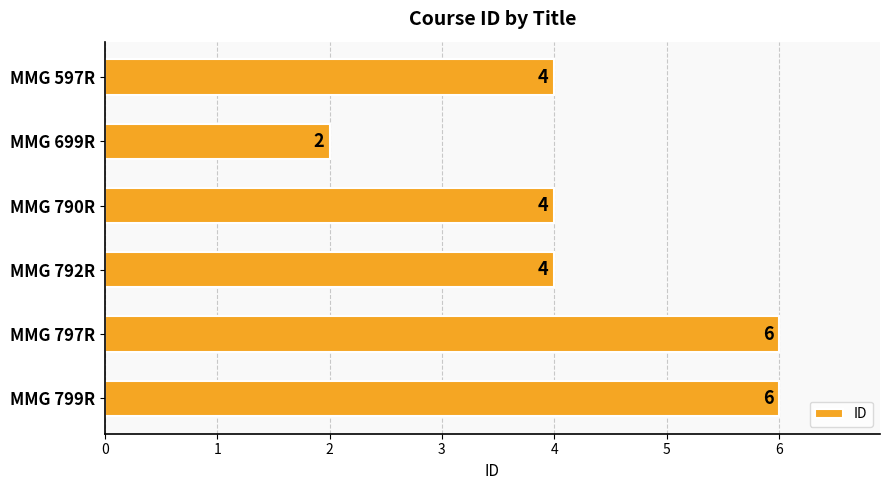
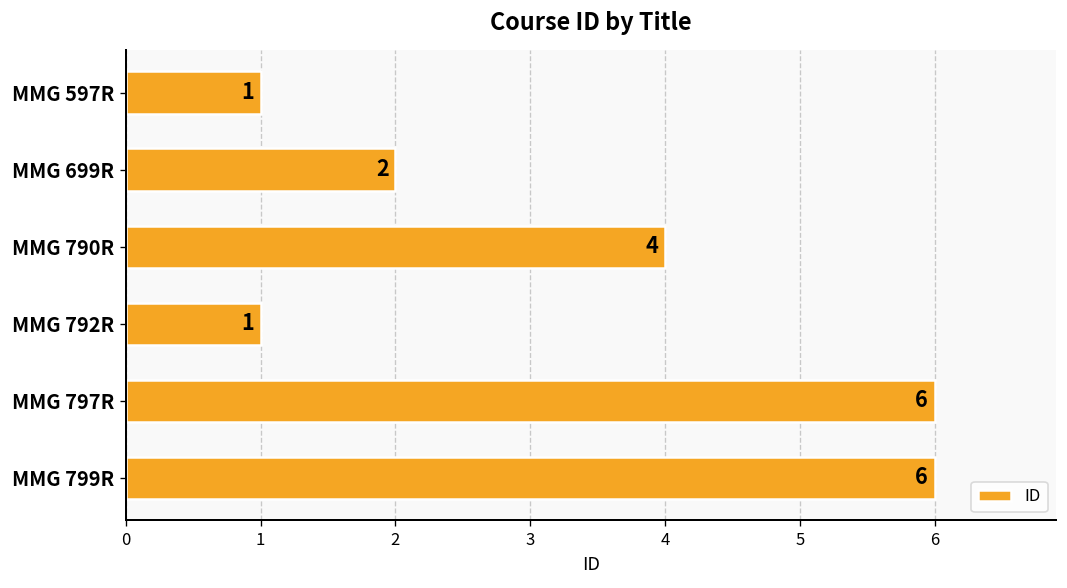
  {
-   "MMG 597R": 4,
+   "MMG 597R": 1,
    "MMG 699R": 2,
    "MMG 790R": 4,
-   "MMG 792R": 4,
+   "MMG 792R": 1,
    "MMG 797R": 6,
    "MMG 799R": 6
  }
